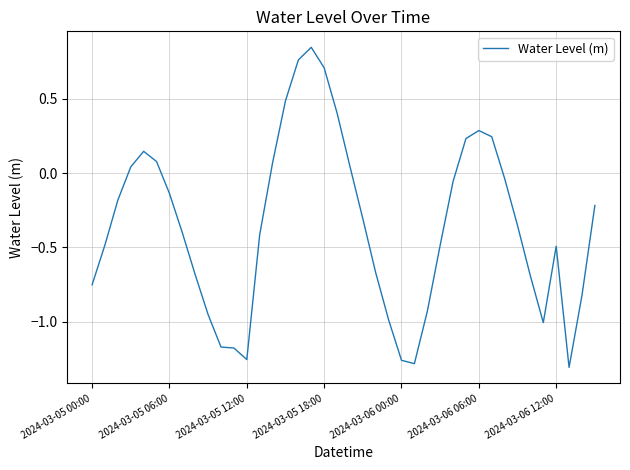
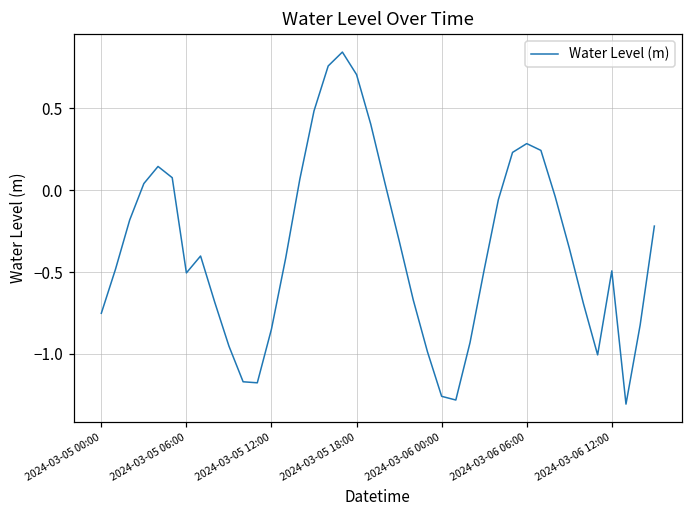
  {
    "2024-03-05 00:00": -0.75,
-   "2024-03-05 06:00": -0.14,
-   "2024-03-05 12:00": -1.25,
+   "2024-03-05 06:00": -0.50,
+   "2024-03-05 12:00": -0.85,
    "2024-03-05 18:00": 0.71,
    "2024-03-06 00:00": -1.26,
    "2024-03-06 06:00": 0.29,
    "2024-03-06 12:00": -0.49
  }
